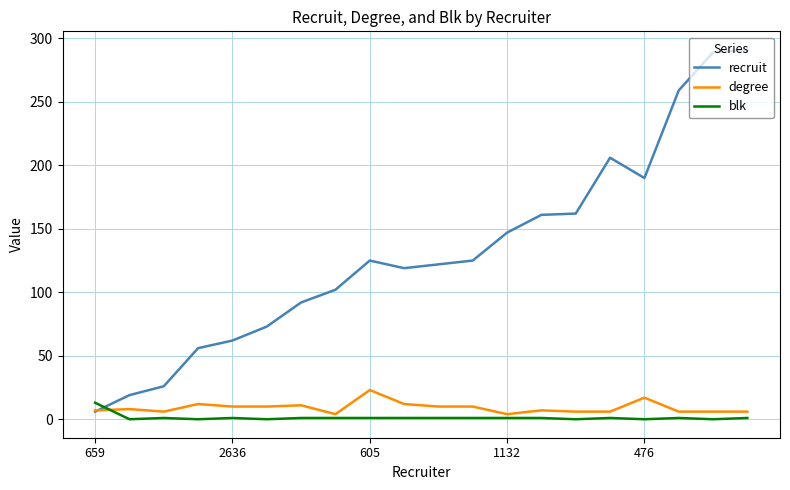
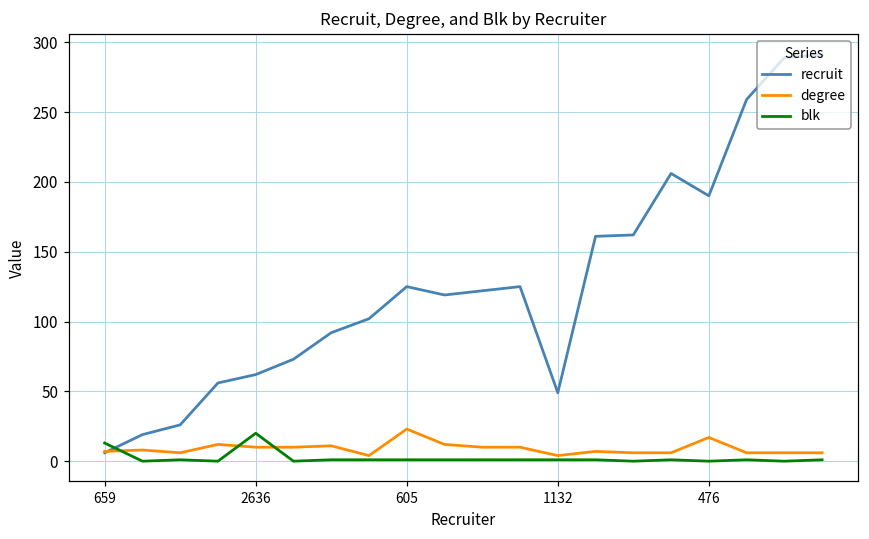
  {
    "recruit": {
      "2636": 62,
      "605": 125,
-     "1132": 147,
+     "1132": 49,
      "476": 190
    },
    "degree": {
      "2636": 10,
      "605": 23,
      "1132": 4,
      "476": 17
    },
    "blk": {
      "659": 13,
-     "2636": 1,
+     "2636": 20,
      "605": 1,
      "1132": 1,
      "476": 0
    }
  }
